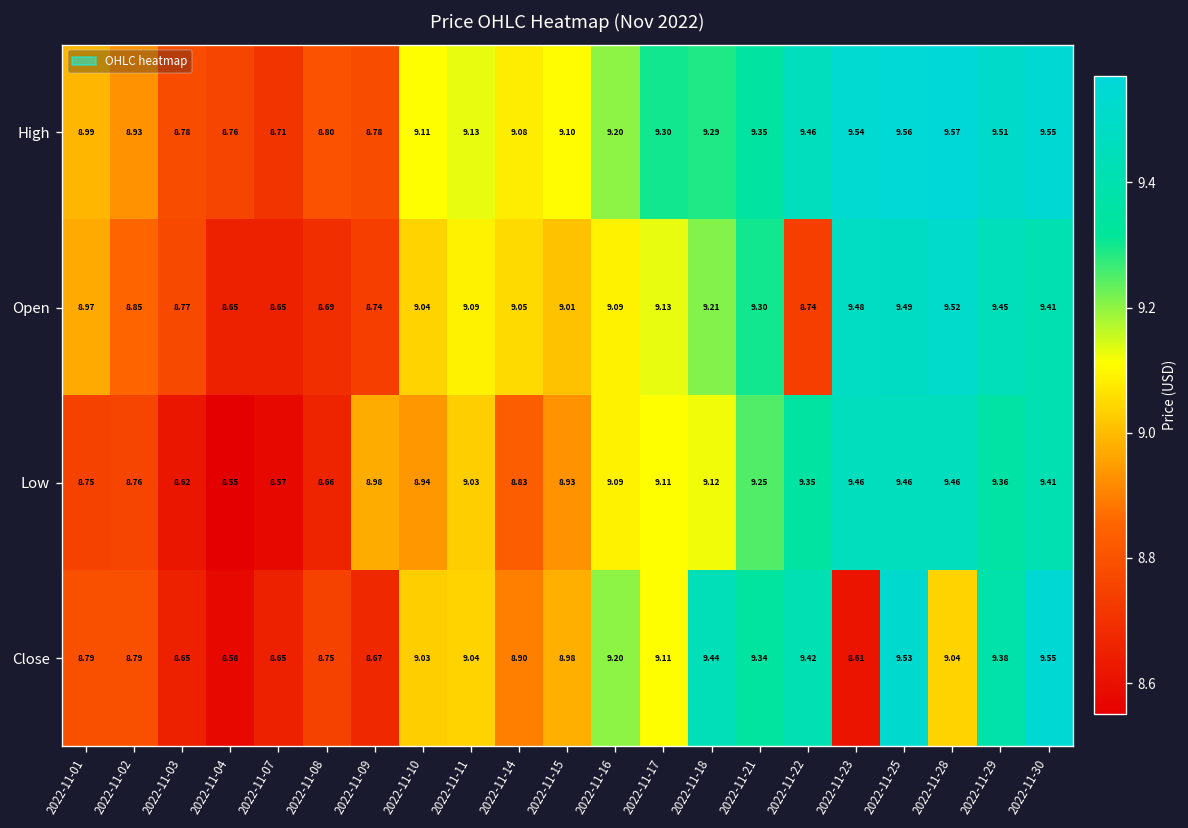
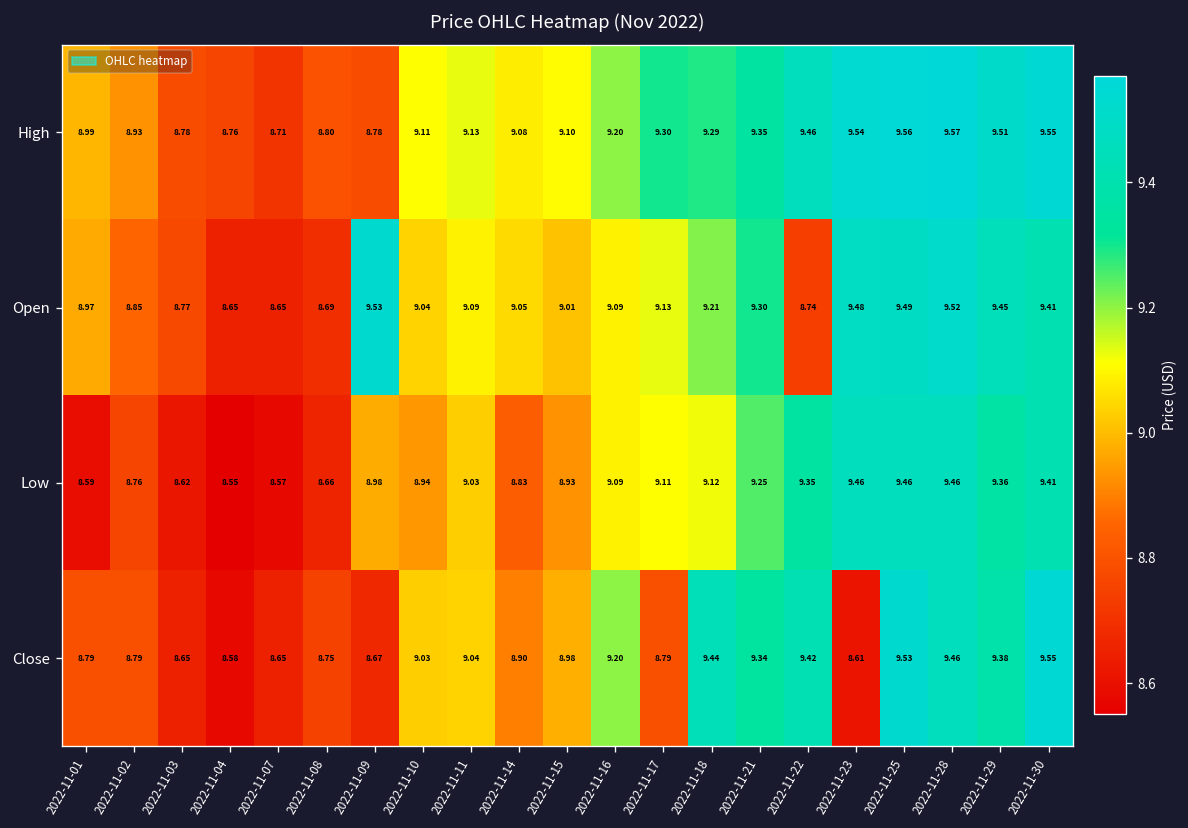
  {
    "High": {
      "2022-11-01": 8.99,
      "2022-11-02": 8.93,
      "2022-11-03": 8.78,
      "2022-11-04": 8.76,
      "2022-11-07": 8.71,
      "2022-11-08": 8.80,
      "2022-11-09": 8.78,
      "2022-11-10": 9.11,
      "2022-11-11": 9.13,
      "2022-11-14": 9.08,
      "2022-11-15": 9.10,
      "2022-11-16": 9.20,
      "2022-11-17": 9.30,
      "2022-11-18": 9.29,
      "2022-11-21": 9.35,
      "2022-11-22": 9.46,
      "2022-11-23": 9.54,
      "2022-11-25": 9.56,
      "2022-11-28": 9.57,
      "2022-11-29": 9.51,
      "2022-11-30": 9.55
    },
    "Open": {
      "2022-11-01": 8.97,
      "2022-11-02": 8.85,
      "2022-11-03": 8.77,
      "2022-11-04": 8.65,
      "2022-11-07": 8.65,
      "2022-11-08": 8.69,
-     "2022-11-09": 8.74,
+     "2022-11-09": 9.53,
      "2022-11-10": 9.04,
      "2022-11-11": 9.09,
      "2022-11-14": 9.05,
      "2022-11-15": 9.01,
      "2022-11-16": 9.09,
      "2022-11-17": 9.13,
      "2022-11-18": 9.21,
      "2022-11-21": 9.30,
      "2022-11-22": 8.74,
      "2022-11-23": 9.48,
      "2022-11-25": 9.49,
      "2022-11-28": 9.52,
      "2022-11-29": 9.45,
      "2022-11-30": 9.41
    },
    "Low": {
-     "2022-11-01": 8.75,
+     "2022-11-01": 8.59,
      "2022-11-02": 8.76,
      "2022-11-03": 8.62,
      "2022-11-04": 8.55,
      "2022-11-07": 8.57,
      "2022-11-08": 8.66,
      "2022-11-09": 8.98,
      "2022-11-10": 8.94,
      "2022-11-11": 9.03,
      "2022-11-14": 8.83,
      "2022-11-15": 8.93,
      "2022-11-16": 9.09,
      "2022-11-17": 9.11,
      "2022-11-18": 9.12,
      "2022-11-21": 9.25,
      "2022-11-22": 9.35,
      "2022-11-23": 9.46,
      "2022-11-25": 9.46,
      "2022-11-28": 9.46,
      "2022-11-29": 9.36,
      "2022-11-30": 9.41
    },
    "Close": {
      "2022-11-01": 8.79,
      "2022-11-02": 8.79,
      "2022-11-03": 8.65,
      "2022-11-04": 8.58,
      "2022-11-07": 8.65,
      "2022-11-08": 8.75,
      "2022-11-09": 8.67,
      "2022-11-10": 9.03,
      "2022-11-11": 9.04,
      "2022-11-14": 8.90,
      "2022-11-15": 8.98,
      "2022-11-16": 9.20,
-     "2022-11-17": 9.11,
+     "2022-11-17": 8.79,
      "2022-11-18": 9.44,
      "2022-11-21": 9.34,
      "2022-11-22": 9.42,
      "2022-11-23": 8.61,
      "2022-11-25": 9.53,
-     "2022-11-28": 9.04,
+     "2022-11-28": 9.46,
      "2022-11-29": 9.38,
      "2022-11-30": 9.55
    }
  }
